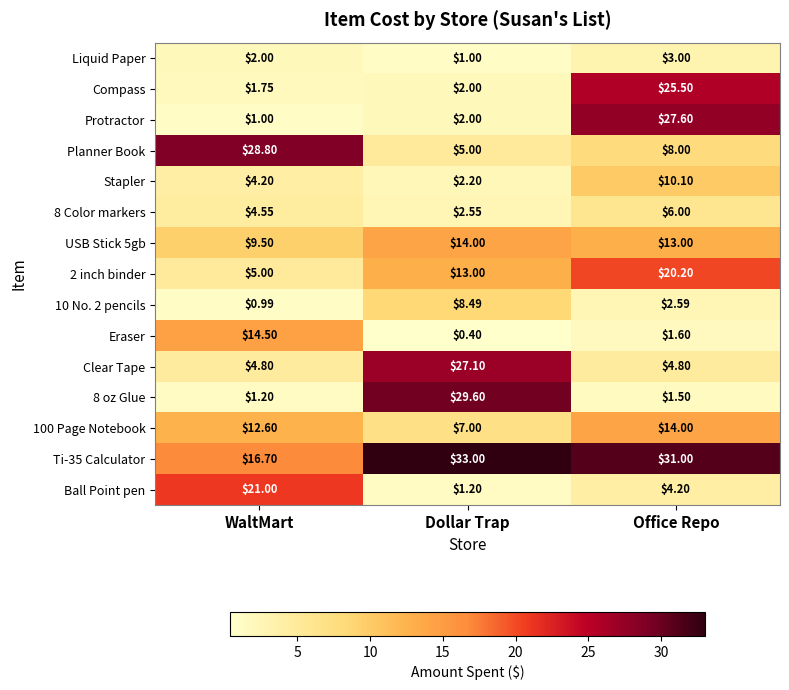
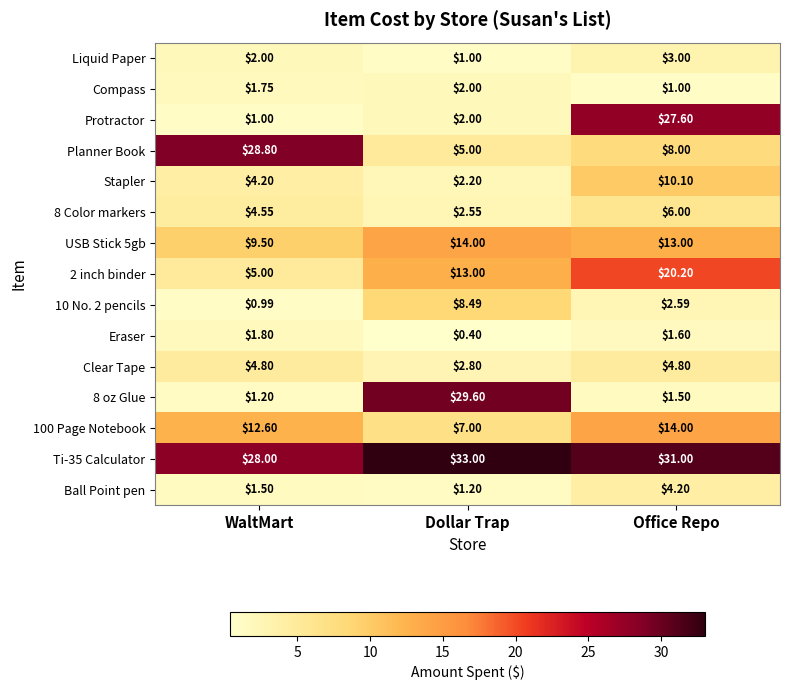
  {
    "Liquid Paper": {
      "WaltMart": "$2.00",
      "Dollar Trap": "$1.00",
      "Office Repo": "$3.00"
    },
    "Compass": {
      "WaltMart": "$1.75",
      "Dollar Trap": "$2.00",
-     "Office Repo": "$25.50"
+     "Office Repo": "$1.00"
    },
    "Protractor": {
      "WaltMart": "$1.00",
      "Dollar Trap": "$2.00",
      "Office Repo": "$27.60"
    },
    "Planner Book": {
      "WaltMart": "$28.80",
      "Dollar Trap": "$5.00",
      "Office Repo": "$8.00"
    },
    "Stapler": {
      "WaltMart": "$4.20",
      "Dollar Trap": "$2.20",
      "Office Repo": "$10.10"
    },
    "8 Color markers": {
      "WaltMart": "$4.55",
      "Dollar Trap": "$2.55",
      "Office Repo": "$6.00"
    },
    "USB Stick 5gb": {
      "WaltMart": "$9.50",
      "Dollar Trap": "$14.00",
      "Office Repo": "$13.00"
    },
    "2 inch binder": {
      "WaltMart": "$5.00",
      "Dollar Trap": "$13.00",
      "Office Repo": "$20.20"
    },
    "10 No. 2 pencils": {
      "WaltMart": "$0.99",
      "Dollar Trap": "$8.49",
      "Office Repo": "$2.59"
    },
    "Eraser": {
-     "WaltMart": "$14.50",
+     "WaltMart": "$1.80",
      "Dollar Trap": "$0.40",
      "Office Repo": "$1.60"
    },
    "Clear Tape": {
      "WaltMart": "$4.80",
-     "Dollar Trap": "$27.10",
+     "Dollar Trap": "$2.80",
      "Office Repo": "$4.80"
    },
    "8 oz Glue": {
      "WaltMart": "$1.20",
      "Dollar Trap": "$29.60",
      "Office Repo": "$1.50"
    },
    "100 Page Notebook": {
      "WaltMart": "$12.60",
      "Dollar Trap": "$7.00",
      "Office Repo": "$14.00"
    },
    "Ti-35 Calculator": {
-     "WaltMart": "$16.70",
+     "WaltMart": "$28.00",
      "Dollar Trap": "$33.00",
      "Office Repo": "$31.00"
    },
    "Ball Point pen": {
-     "WaltMart": "$21.00",
+     "WaltMart": "$1.50",
      "Dollar Trap": "$1.20",
      "Office Repo": "$4.20"
    }
  }
